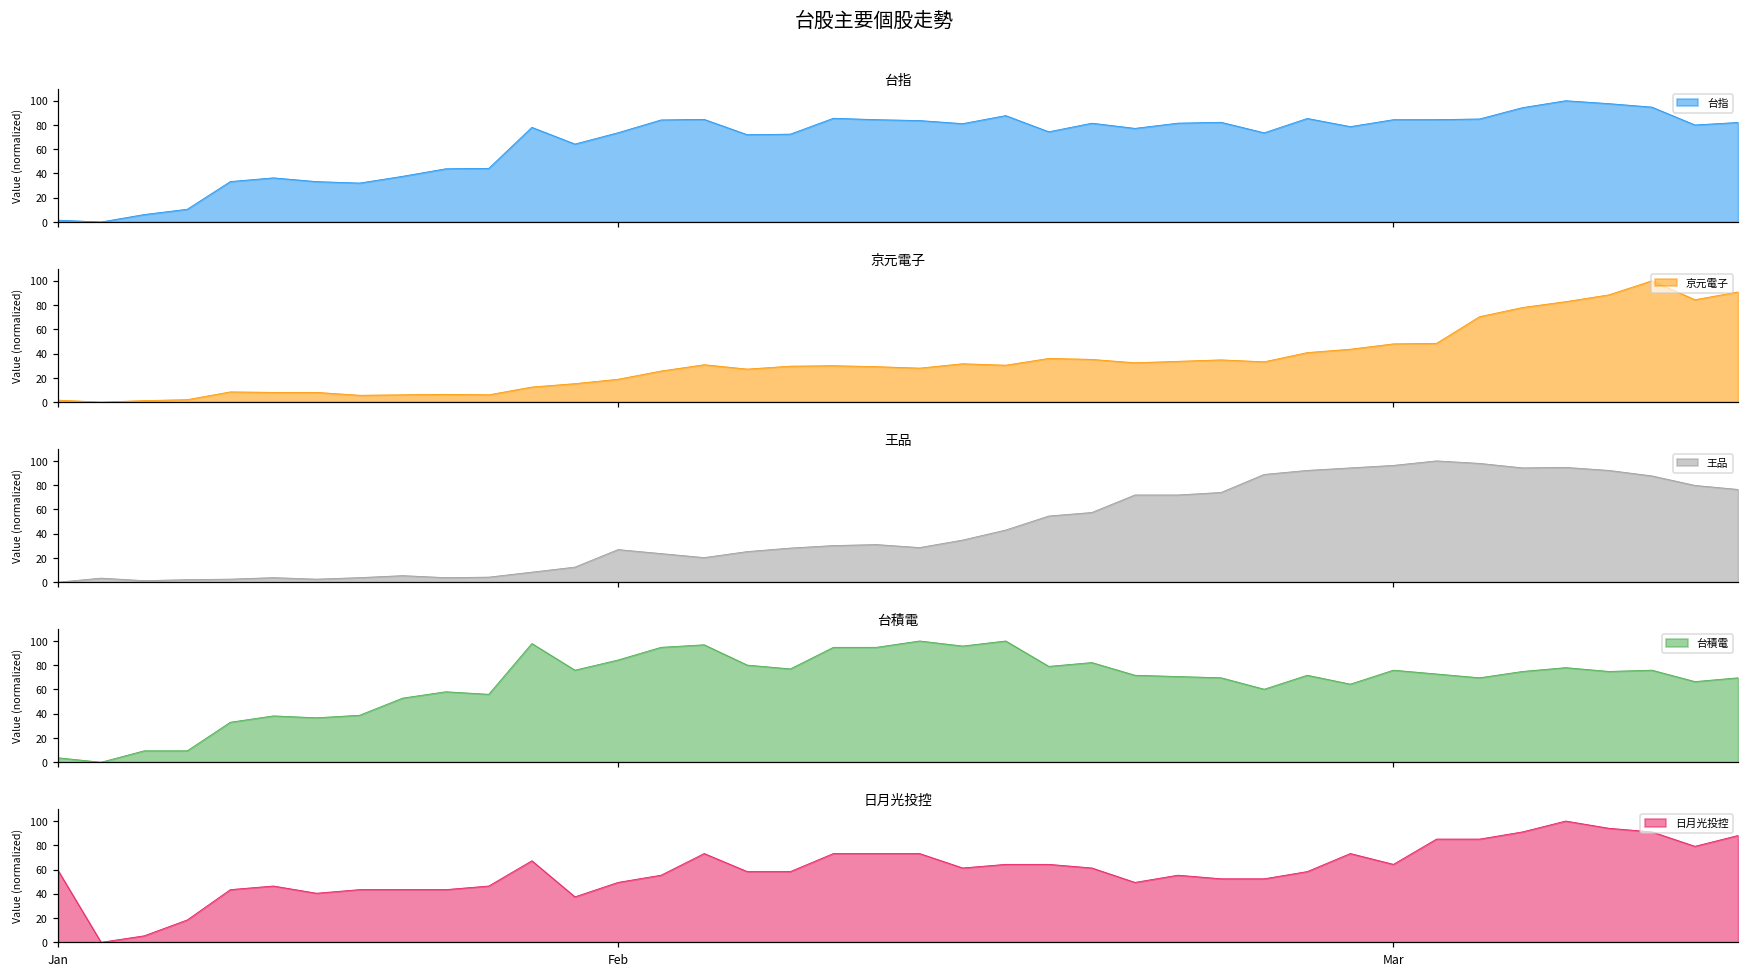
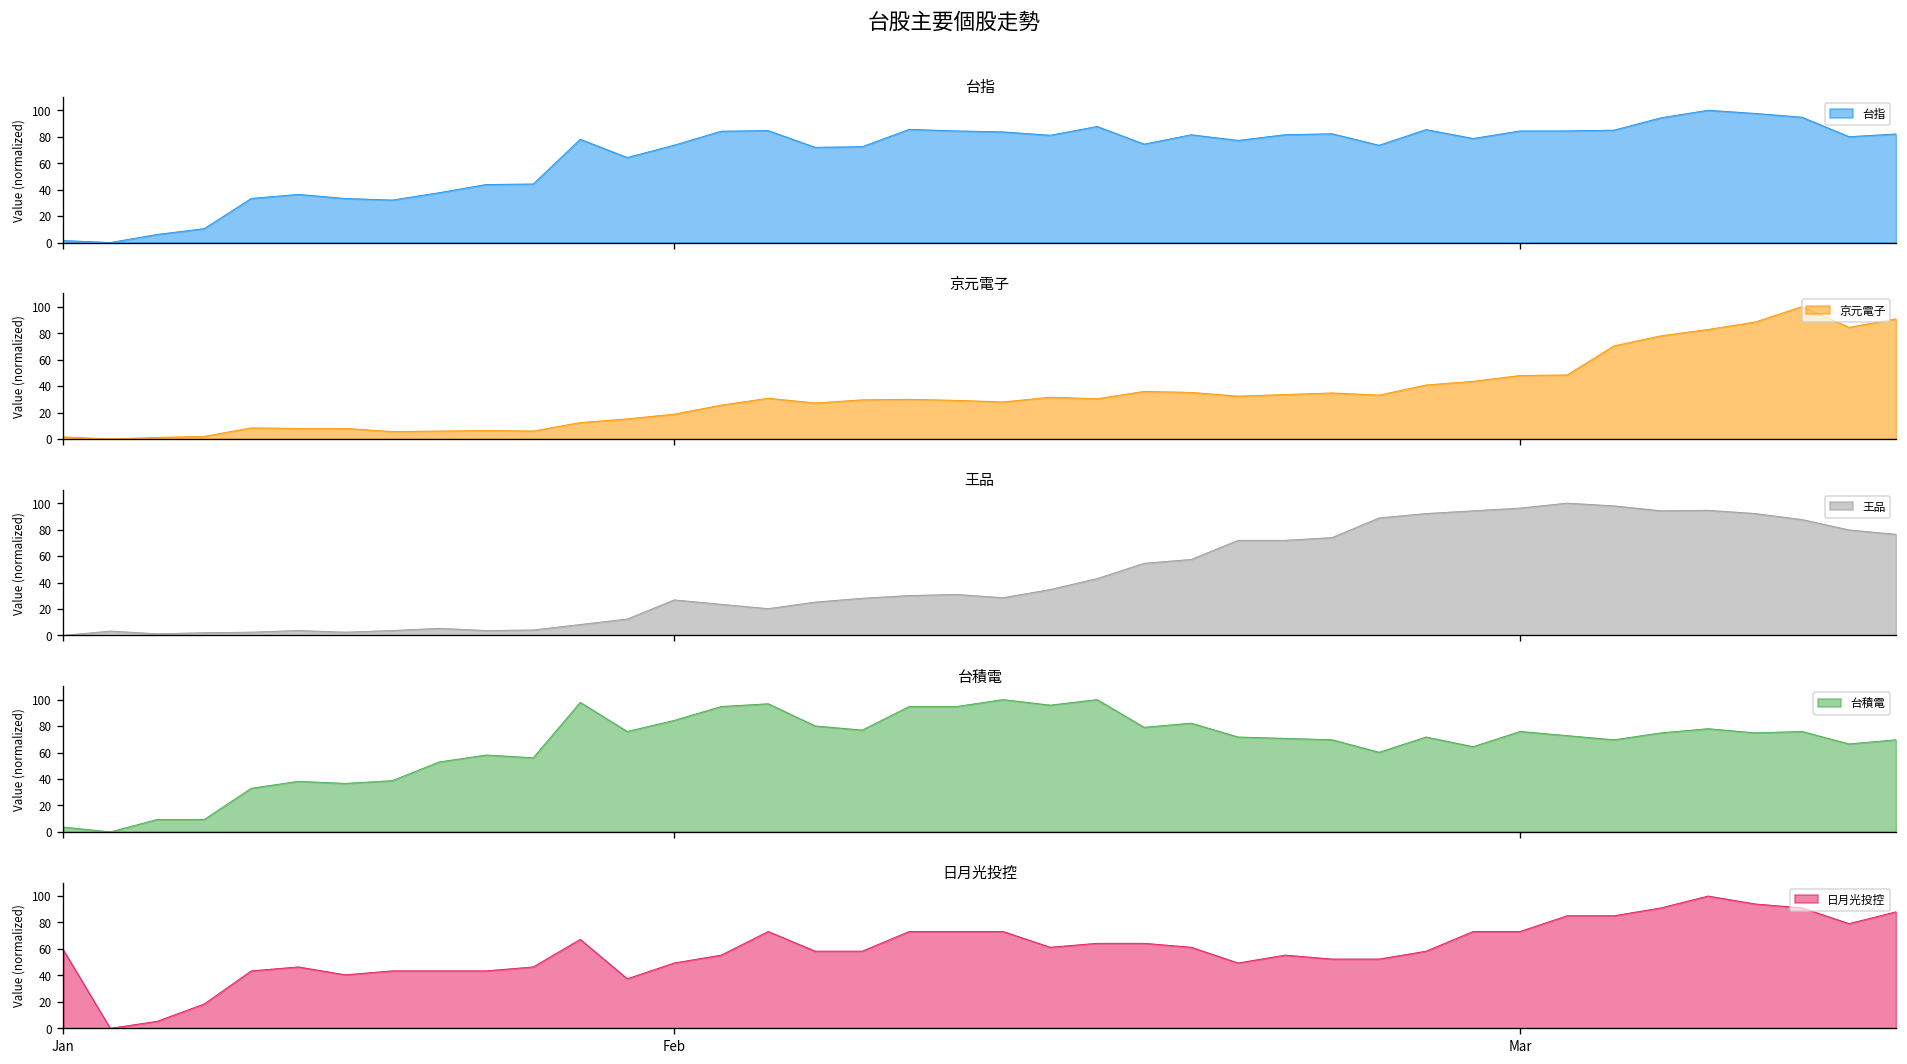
  {
    "日月光投控": {
      "Jan": 59,
      "Feb": 49,
-     "Mar": 64
+     "Mar": 73
    }
  }
